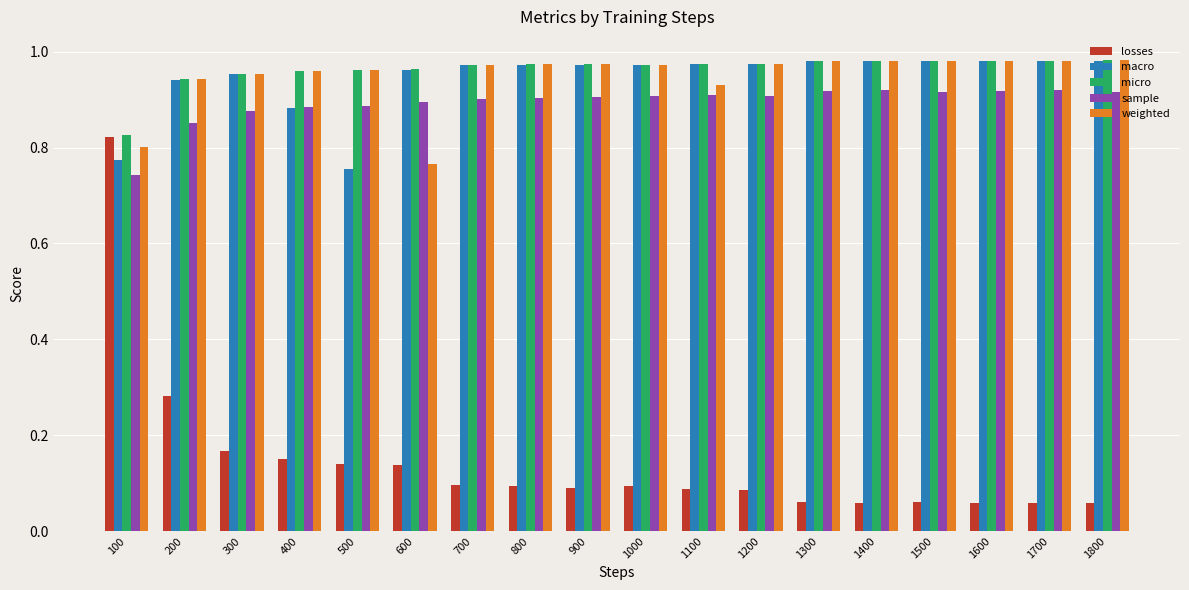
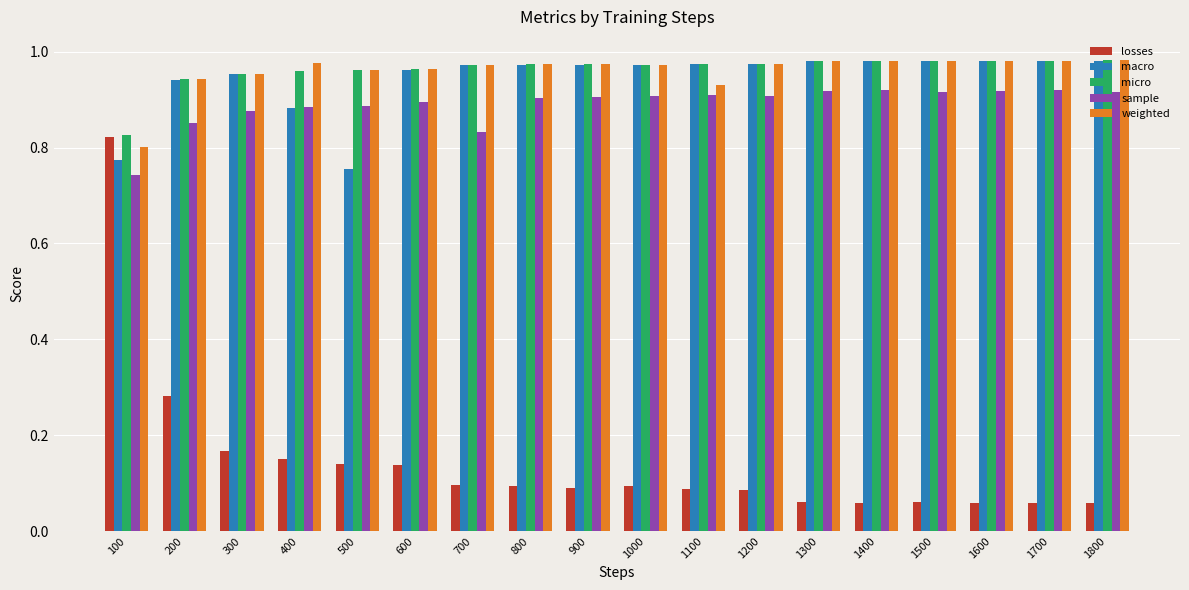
  {
    "losses": {
      "100": 0.82,
      "200": 0.28,
      "300": 0.17,
      "400": 0.15,
      "500": 0.14,
      "600": 0.14,
      "700": 0.10,
      "800": 0.09,
      "900": 0.09,
      "1000": 0.09,
      "1100": 0.09,
      "1200": 0.09,
      "1300": 0.06,
      "1400": 0.06,
      "1500": 0.06,
      "1600": 0.06,
      "1700": 0.06,
      "1800": 0.06
    },
    "macro": {
      "100": 0.77,
      "200": 0.94,
      "300": 0.95,
      "400": 0.88,
      "500": 0.76,
      "600": 0.96,
      "700": 0.97,
      "800": 0.97,
      "900": 0.97,
      "1000": 0.97,
      "1100": 0.97,
      "1200": 0.97,
      "1300": 0.98,
      "1400": 0.98,
      "1500": 0.98,
      "1600": 0.98,
      "1700": 0.98,
      "1800": 0.98
    },
    "micro": {
      "100": 0.83,
      "200": 0.94,
      "300": 0.95,
      "400": 0.96,
      "500": 0.96,
      "600": 0.96,
      "700": 0.97,
      "800": 0.97,
      "900": 0.97,
      "1000": 0.97,
      "1100": 0.97,
      "1200": 0.97,
      "1300": 0.98,
      "1400": 0.98,
      "1500": 0.98,
      "1600": 0.98,
      "1700": 0.98,
      "1800": 0.98
    },
    "sample": {
      "100": 0.74,
      "200": 0.85,
      "300": 0.88,
      "400": 0.88,
      "500": 0.89,
      "600": 0.89,
-     "700": 0.90,
+     "700": 0.83,
      "800": 0.90,
      "900": 0.91,
      "1000": 0.91,
      "1100": 0.91,
      "1200": 0.91,
      "1300": 0.92,
      "1400": 0.92,
      "1500": 0.92,
      "1600": 0.92,
      "1700": 0.92,
      "1800": 0.92
    },
    "weighted": {
      "100": 0.80,
      "200": 0.94,
      "300": 0.95,
-     "400": 0.96,
+     "400": 0.98,
      "500": 0.96,
-     "600": 0.77,
+     "600": 0.96,
      "700": 0.97,
      "800": 0.97,
      "900": 0.97,
      "1000": 0.97,
      "1100": 0.93,
      "1200": 0.97,
      "1300": 0.98,
      "1400": 0.98,
      "1500": 0.98,
      "1600": 0.98,
      "1700": 0.98,
      "1800": 0.98
    }
  }
